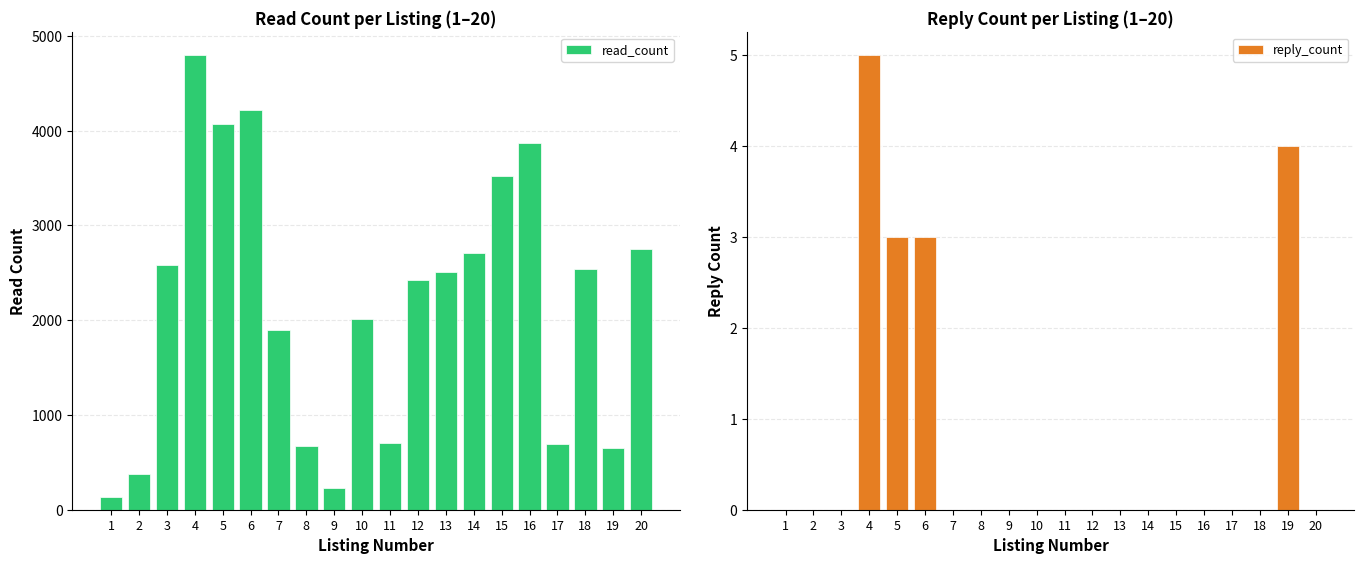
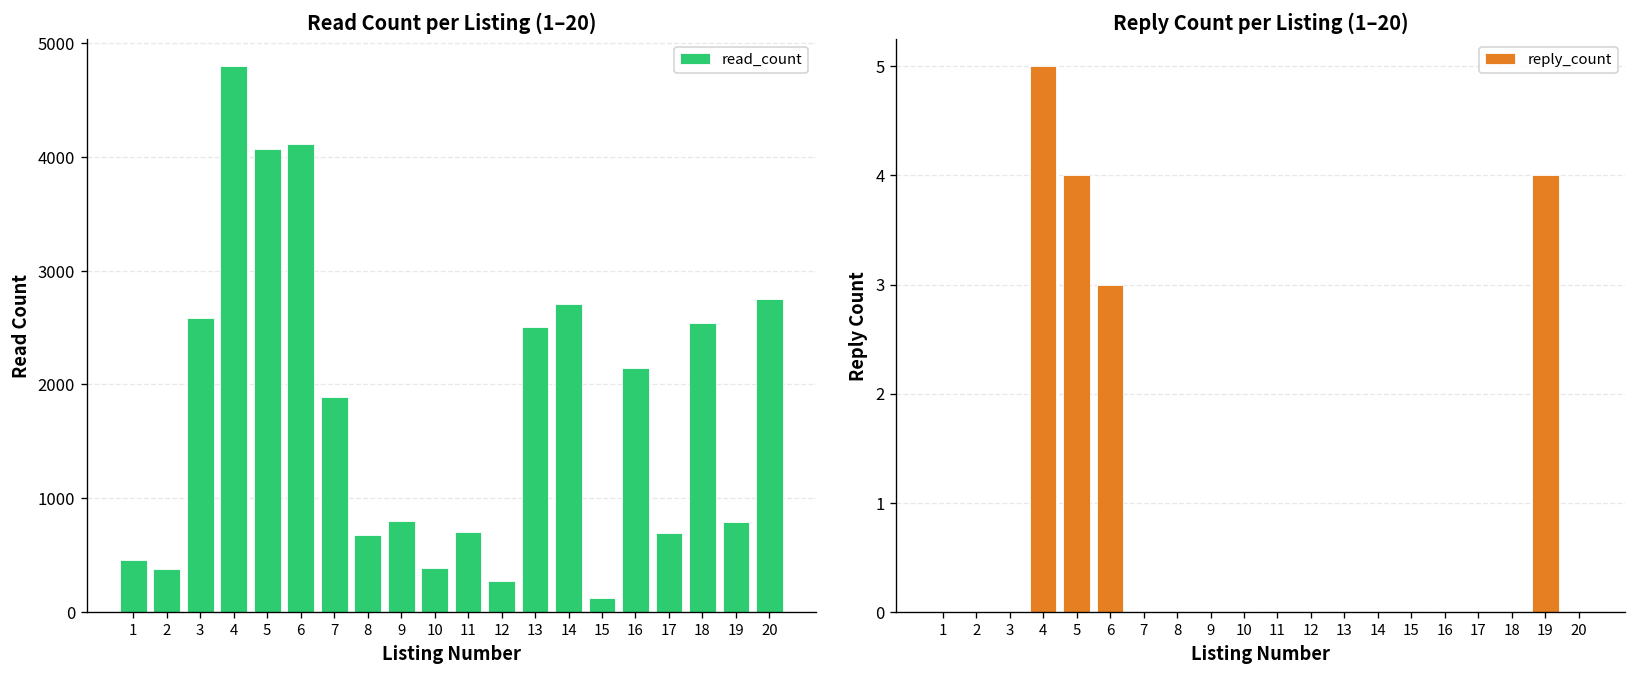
  {
    "Read Count per Listing (1–20)": {
-     "1": 100,
+     "1": 500,
      "2": 400,
      "3": 2600,
      "4": 4800,
      "5": 4100,
-     "6": 4200,
+     "6": 4100,
      "7": 1900,
      "8": 700,
-     "9": 200,
-     "10": 2000,
+     "9": 800,
+     "10": 400,
      "11": 700,
-     "12": 2400,
+     "12": 300,
      "13": 2500,
      "14": 2700,
-     "15": 3500,
-     "16": 3900,
+     "15": 100,
+     "16": 2100,
      "17": 700,
      "18": 2500,
-     "19": 600,
+     "19": 800,
      "20": 2700
    },
    "Reply Count per Listing (1–20)": {
      "1": 0,
      "2": 0,
      "3": 0,
      "4": 5,
-     "5": 3,
+     "5": 4,
      "6": 3,
      "7": 0,
      "8": 0,
      "9": 0,
      "10": 0,
      "11": 0,
      "12": 0,
      "13": 0,
      "14": 0,
      "15": 0,
      "16": 0,
      "17": 0,
      "18": 0,
      "19": 4,
      "20": 0
    }
  }
